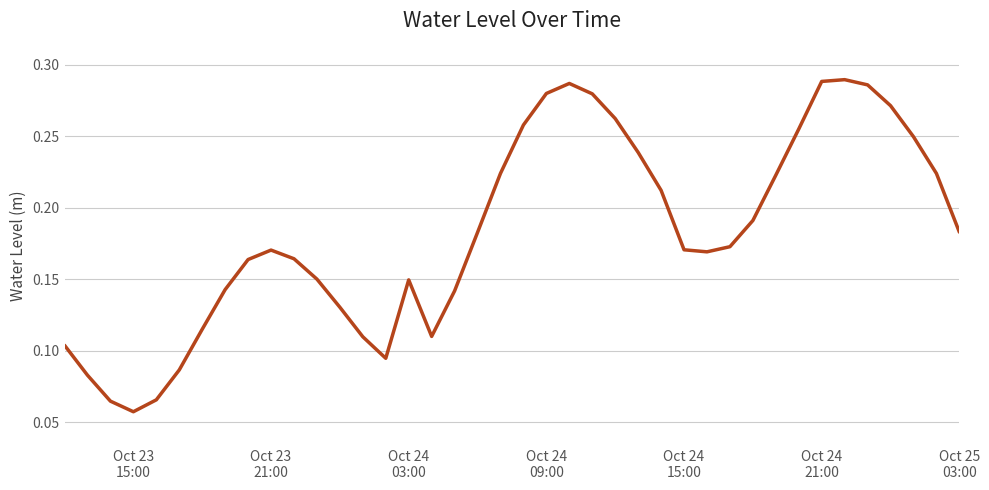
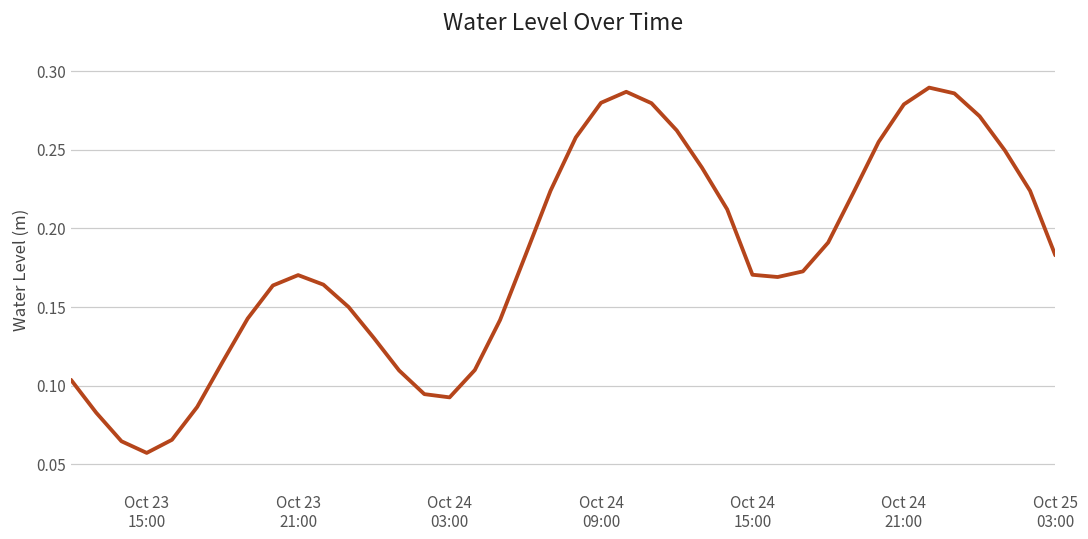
  {
    "Oct 23 15:00": 0.057,
    "Oct 23 21:00": 0.170,
-   "Oct 24 03:00": 0.149,
+   "Oct 24 03:00": 0.093,
    "Oct 24 09:00": 0.280,
    "Oct 24 15:00": 0.171,
-   "Oct 24 21:00": 0.288,
+   "Oct 24 21:00": 0.279,
    "Oct 25 03:00": 0.183
  }
